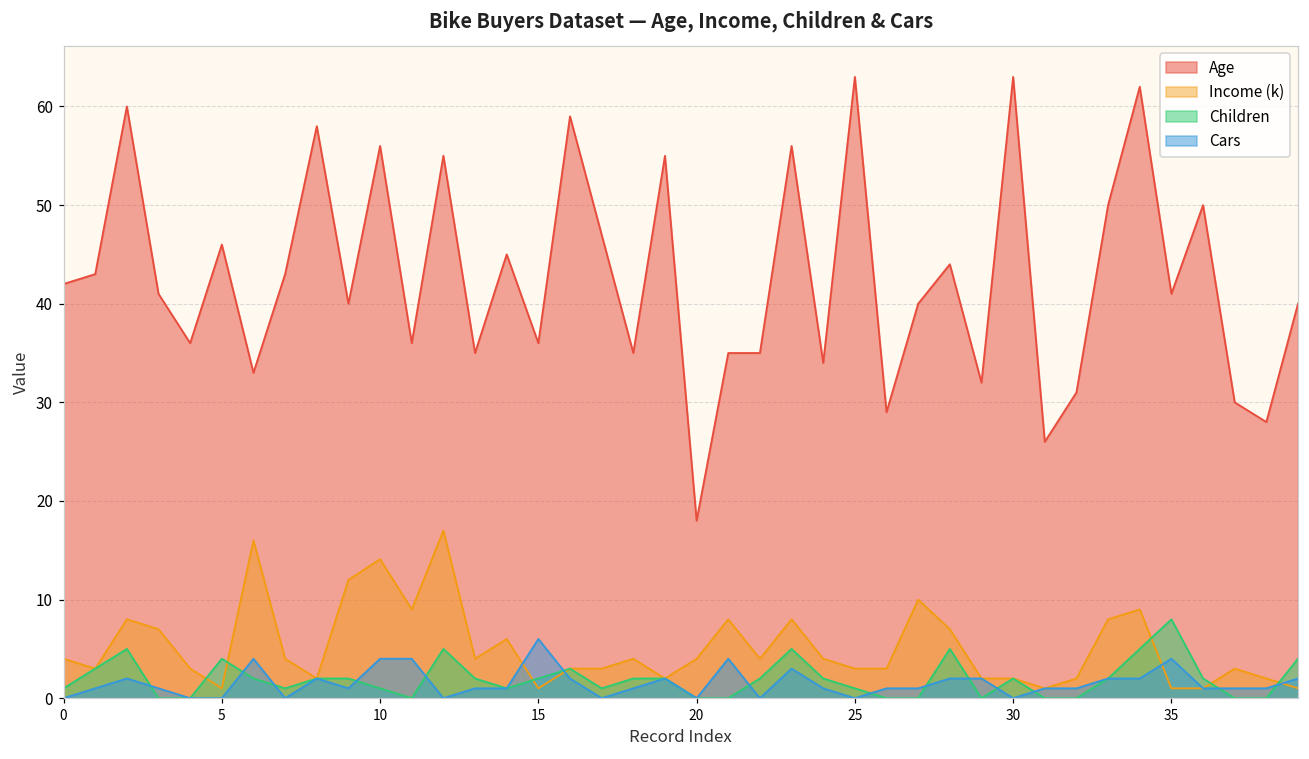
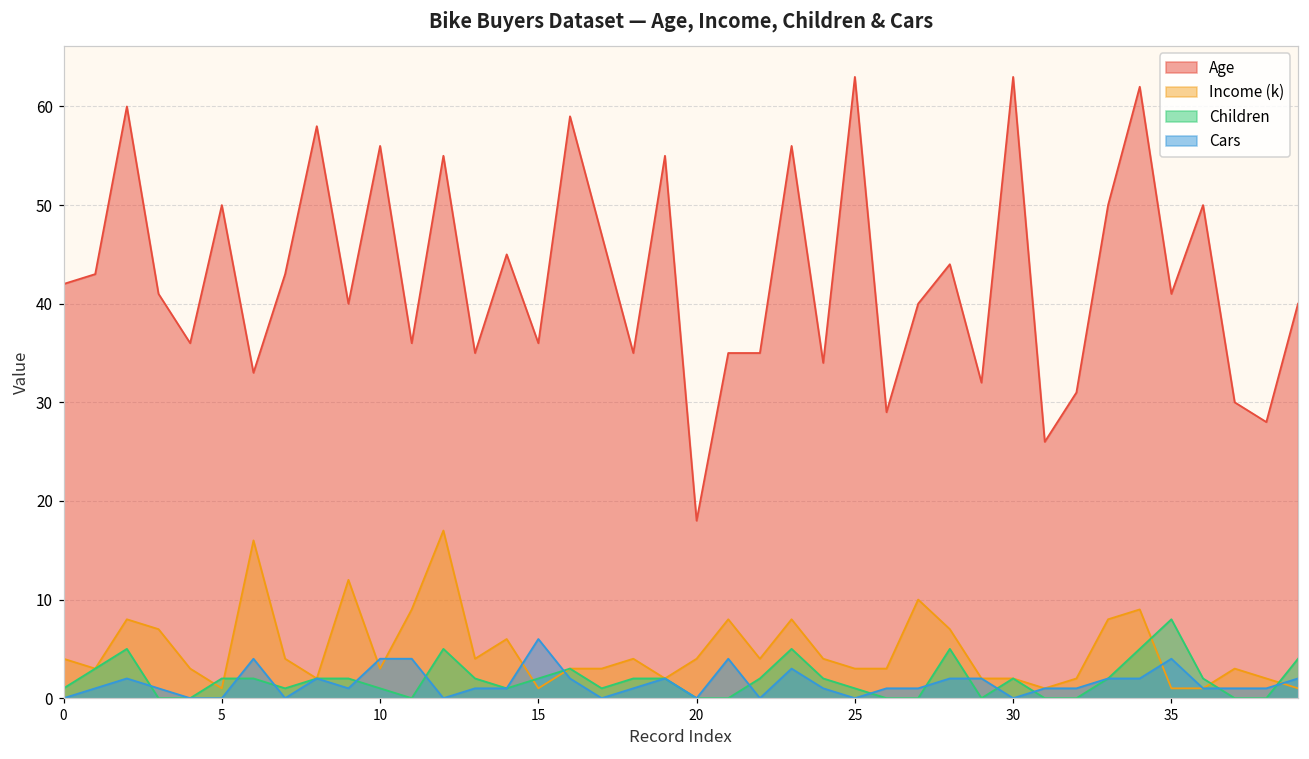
  {
    "Age": {
      "0": 42,
-     "5": 46,
+     "5": 50,
      "10": 56,
      "15": 36,
      "20": 18,
      "25": 63,
      "30": 63,
      "35": 41
    },
    "Income (k)": {
      "0": 4,
      "5": 1,
-     "10": 14,
+     "10": 3,
      "15": 1,
      "20": 4,
      "25": 3,
      "35": 1
    },
    "Children": {
      "0": 1,
-     "5": 4,
+     "5": 2,
      "10": 1,
      "15": 2,
      "25": 1,
      "35": 8
    },
    "Cars": {
      "0": 0,
      "5": 0,
      "10": 4,
      "15": 6,
      "25": 0,
      "30": 0,
      "35": 4
    }
  }
